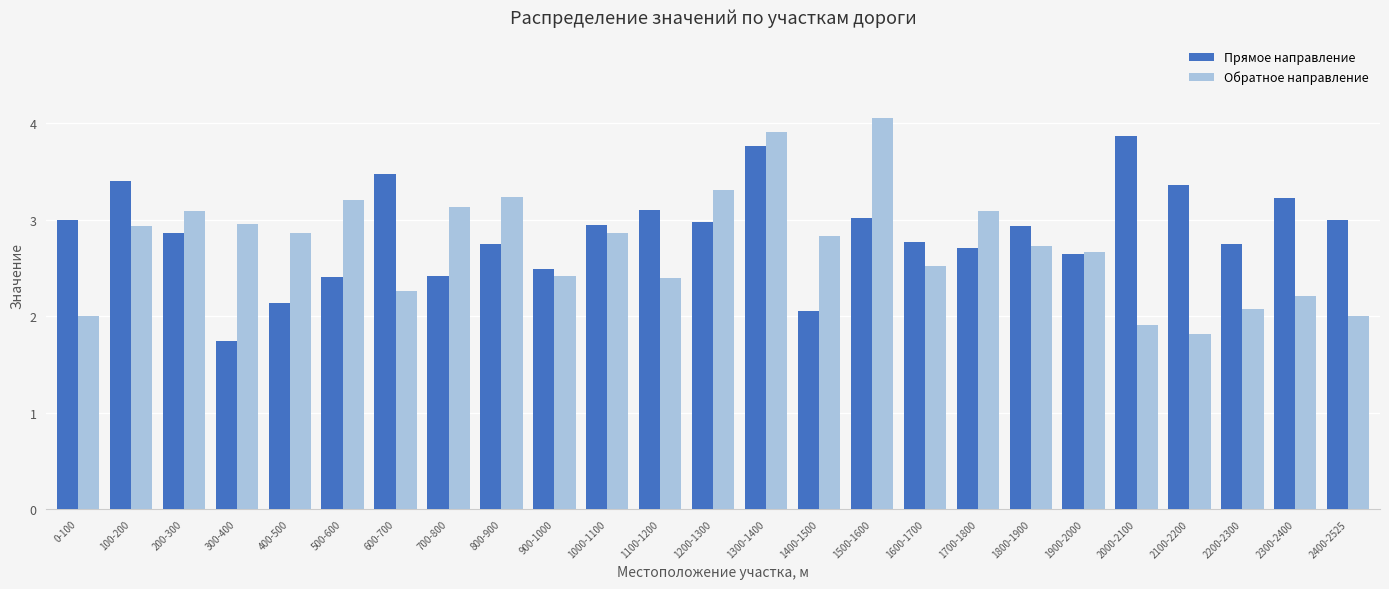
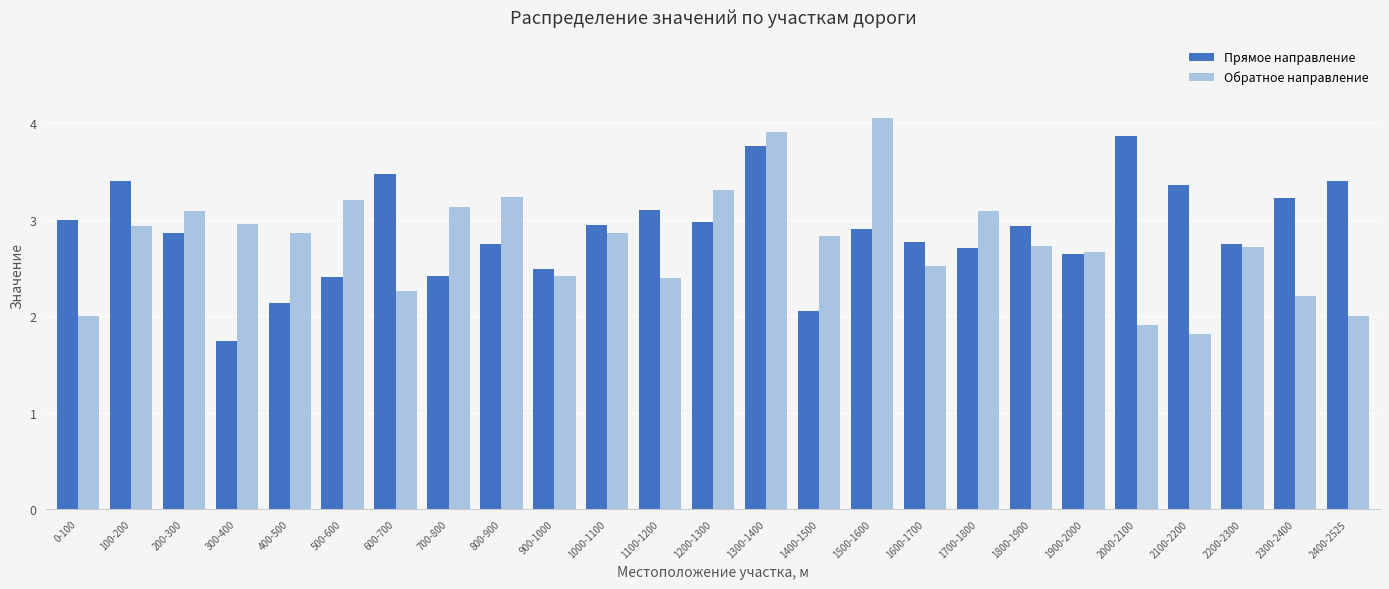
  {
    "Прямое направление": {
      "0-100": 3.0,
      "100-200": 3.4,
      "200-300": 2.9,
      "300-400": 1.7,
      "400-500": 2.1,
      "500-600": 2.4,
      "600-700": 3.5,
      "700-800": 2.4,
      "800-900": 2.8,
      "900-1000": 2.5,
      "1000-1100": 2.9,
      "1100-1200": 3.1,
      "1200-1300": 3.0,
      "1300-1400": 3.8,
      "1400-1500": 2.1,
-     "1500-1600": 3.0,
+     "1500-1600": 2.9,
      "1600-1700": 2.8,
      "1700-1800": 2.7,
      "1800-1900": 2.9,
      "1900-2000": 2.6,
      "2000-2100": 3.9,
      "2100-2200": 3.4,
      "2200-2300": 2.8,
      "2300-2400": 3.2,
-     "2400-2525": 3.0
+     "2400-2525": 3.4
    },
    "Обратное направление": {
      "0-100": 2.0,
      "100-200": 2.9,
      "200-300": 3.1,
      "300-400": 3.0,
      "400-500": 2.9,
      "500-600": 3.2,
      "600-700": 2.3,
      "700-800": 3.1,
      "800-900": 3.2,
      "900-1000": 2.4,
      "1000-1100": 2.9,
      "1100-1200": 2.4,
      "1200-1300": 3.3,
      "1300-1400": 3.9,
      "1400-1500": 2.8,
      "1500-1600": 4.1,
      "1600-1700": 2.5,
      "1700-1800": 3.1,
      "1800-1900": 2.7,
      "1900-2000": 2.7,
      "2000-2100": 1.9,
      "2100-2200": 1.8,
-     "2200-2300": 2.1,
+     "2200-2300": 2.7,
      "2300-2400": 2.2,
      "2400-2525": 2.0
    }
  }
